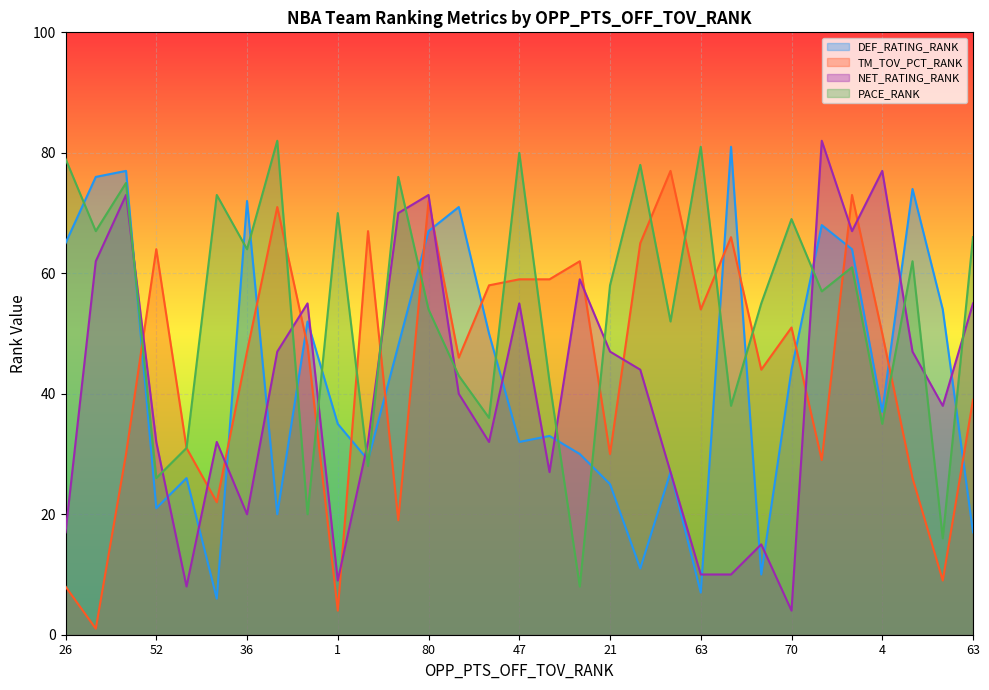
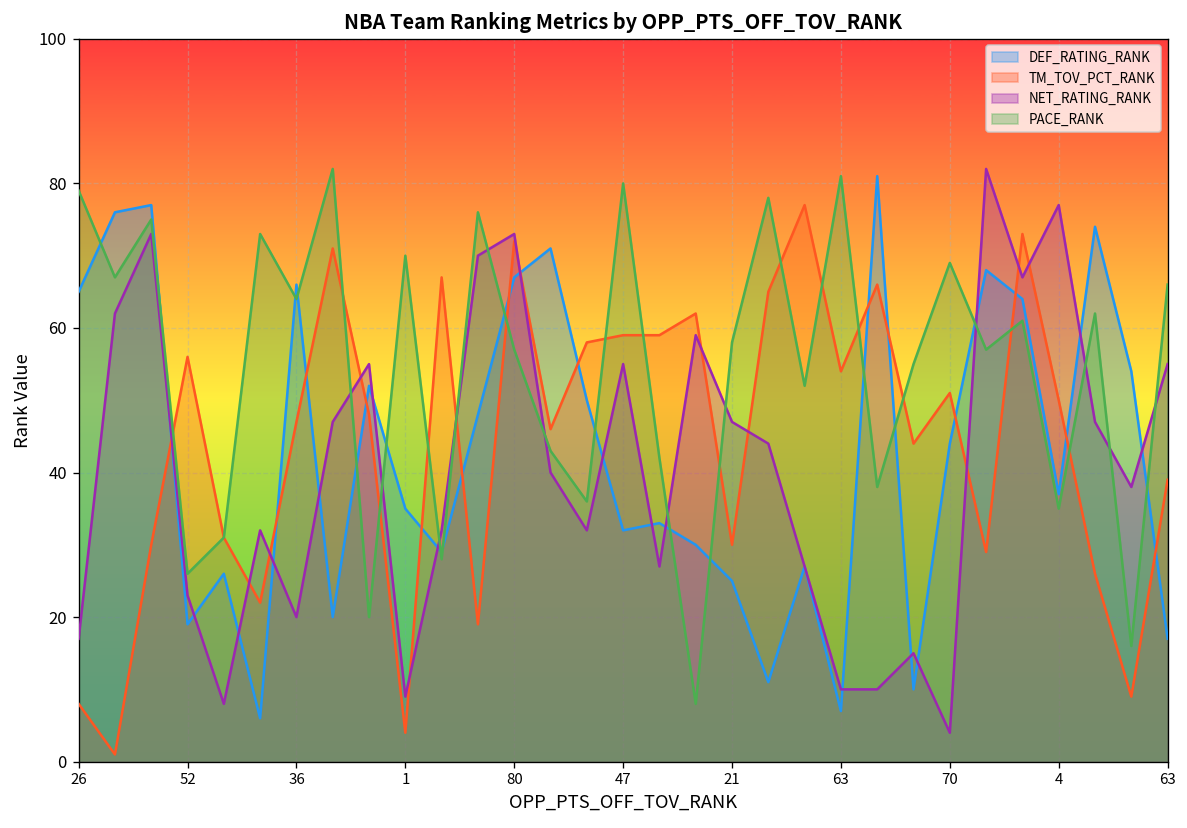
  {
    "DEF_RATING_RANK": {
-     "52": 21,
-     "36": 72,
+     "52": 19,
+     "36": 66,
      "80": 67,
      "47": 32,
      "21": 25,
      "70": 44
    },
    "TM_TOV_PCT_RANK": {
-     "52": 64,
+     "52": 56,
      "36": 47,
      "80": 72,
      "47": 59,
      "21": 30,
      "70": 51
    },
    "NET_RATING_RANK": {
-     "52": 32,
+     "52": 23,
      "36": 20,
      "80": 73,
      "47": 55,
      "21": 47,
      "70": 4
    },
    "PACE_RANK": {
      "52": 26,
      "36": 64,
-     "80": 54,
+     "80": 57,
      "47": 80,
      "21": 58,
      "70": 69
    }
  }
